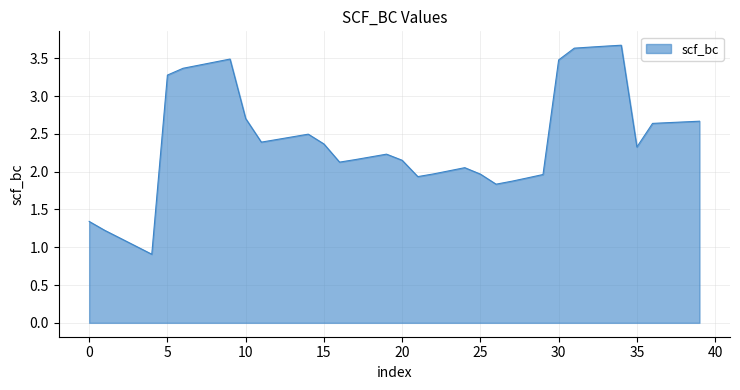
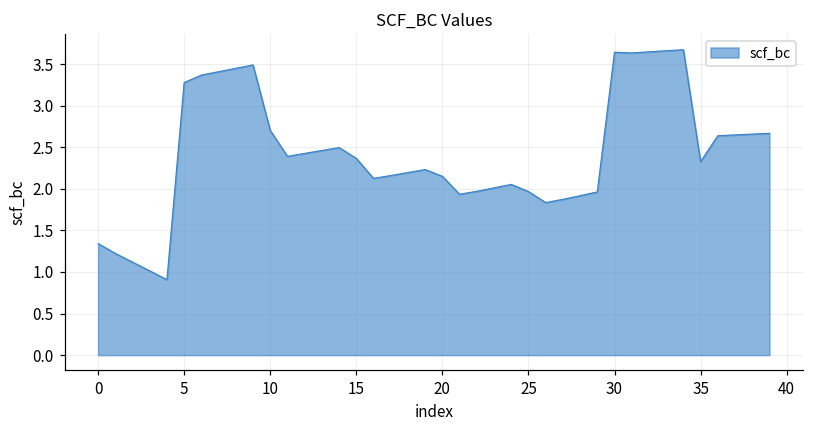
  {
    "0": 1.3,
    "5": 3.3,
    "10": 2.7,
    "15": 2.4,
    "20": 2.1,
    "25": 2.0,
-   "30": 3.5,
+   "30": 3.6,
    "35": 2.3
  }
